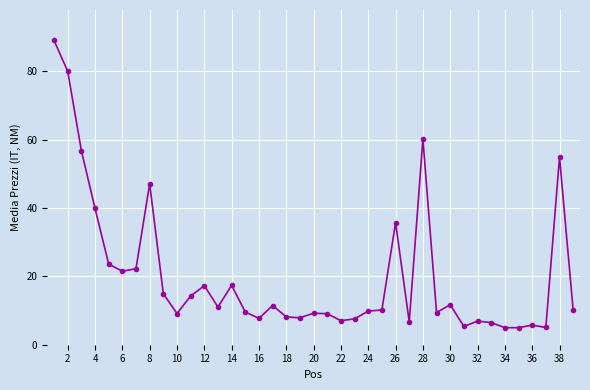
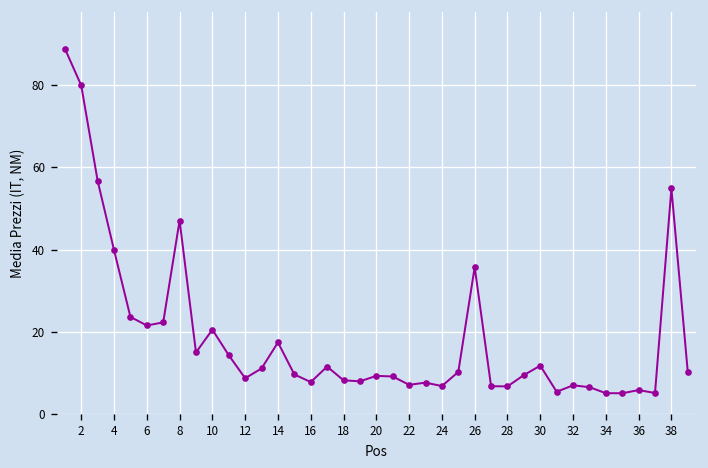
  {
    "2": 80,
    "4": 40,
    "6": 21,
    "8": 47,
-   "10": 9,
-   "12": 17,
+   "10": 20,
+   "12": 9,
    "14": 17,
    "16": 8,
    "18": 8,
    "20": 9,
    "22": 7,
-   "24": 10,
+   "24": 7,
    "26": 36,
-   "28": 60,
+   "28": 7,
    "30": 12,
    "32": 7,
    "34": 5,
    "36": 6,
    "38": 55
  }
